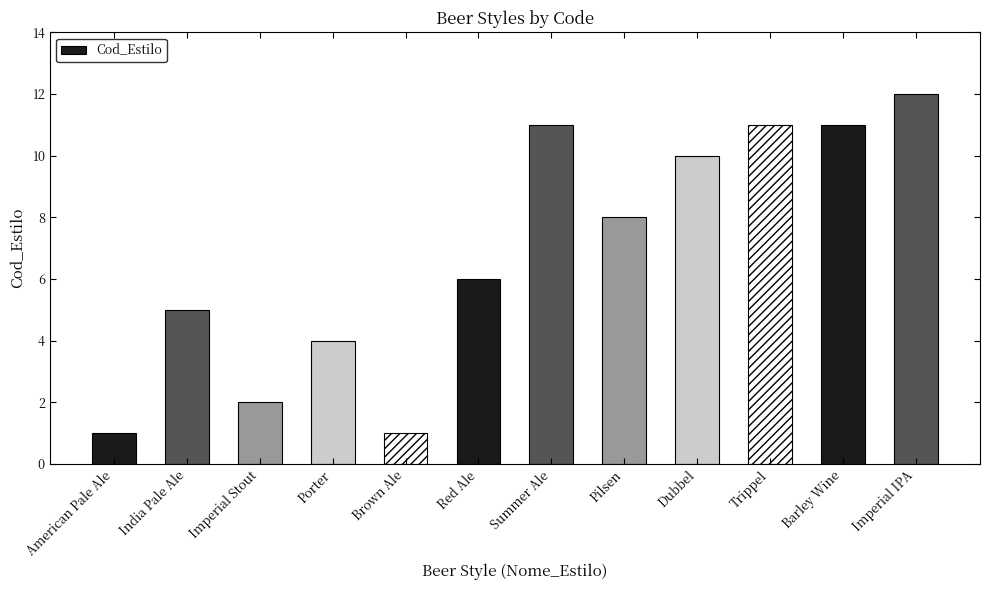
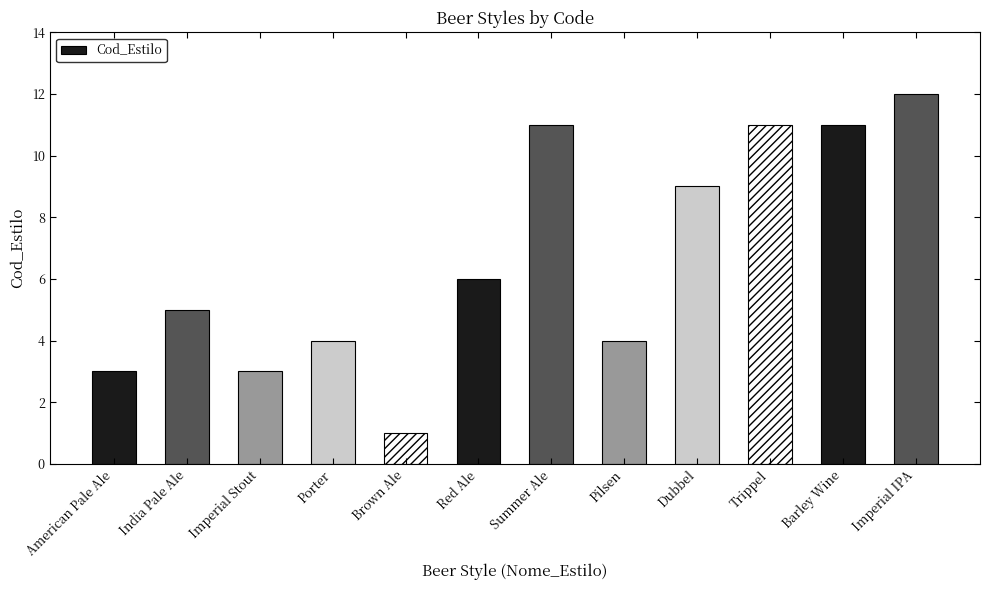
  {
-   "American Pale Ale": 1,
+   "American Pale Ale": 3,
    "India Pale Ale": 5,
-   "Imperial Stout": 2,
+   "Imperial Stout": 3,
    "Porter": 4,
    "Brown Ale": 1,
    "Red Ale": 6,
    "Summer Ale": 11,
-   "Pilsen": 8,
-   "Dubbel": 10,
+   "Pilsen": 4,
+   "Dubbel": 9,
    "Trippel": 11,
    "Barley Wine": 11,
    "Imperial IPA": 12
  }
